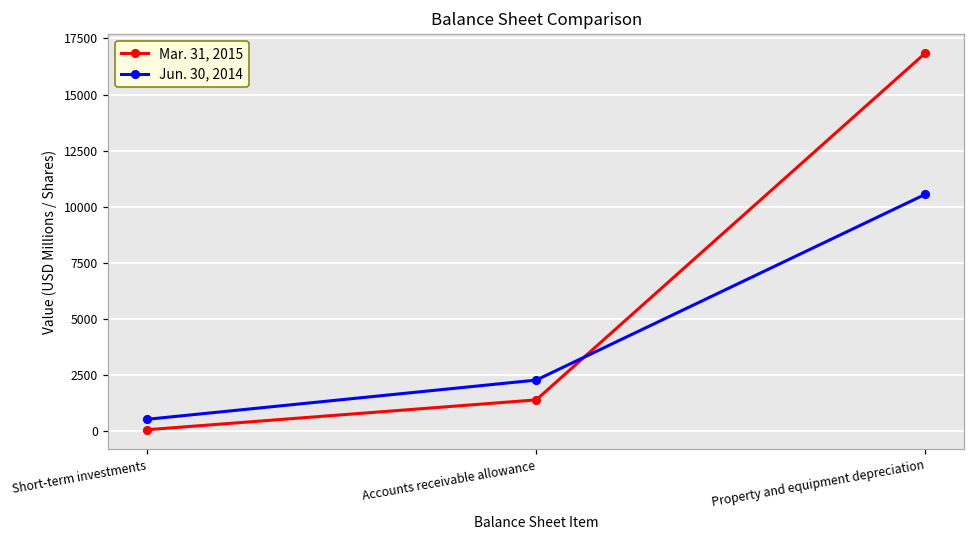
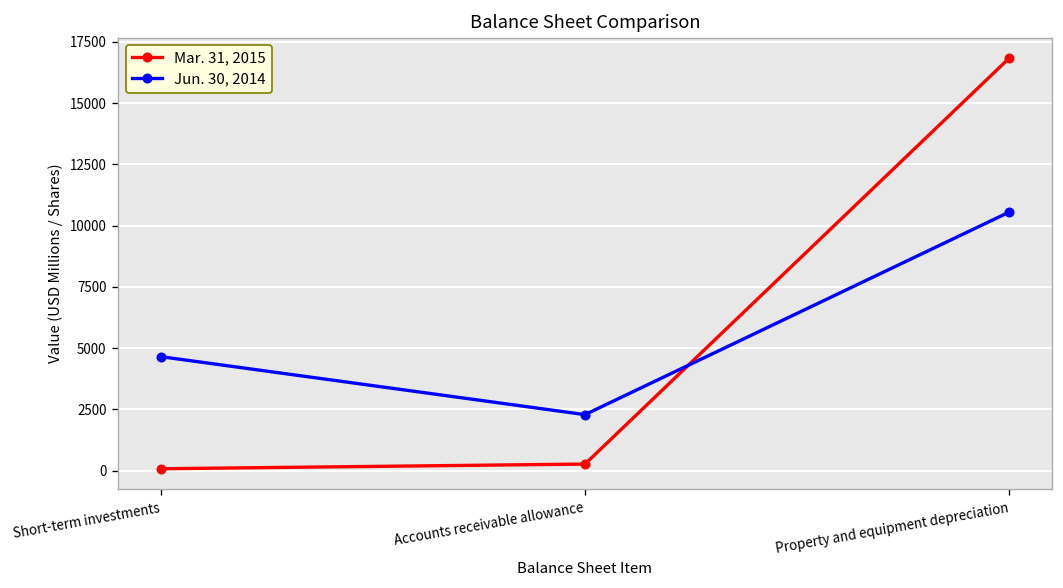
  {
    "Mar. 31, 2015": {
      "Short-term investments": 100,
-     "Accounts receivable allowance": 1400,
+     "Accounts receivable allowance": 300,
      "Property and equipment depreciation": 16800
    },
    "Jun. 30, 2014": {
-     "Short-term investments": 500,
+     "Short-term investments": 4700,
      "Accounts receivable allowance": 2300,
      "Property and equipment depreciation": 10600
    }
  }
